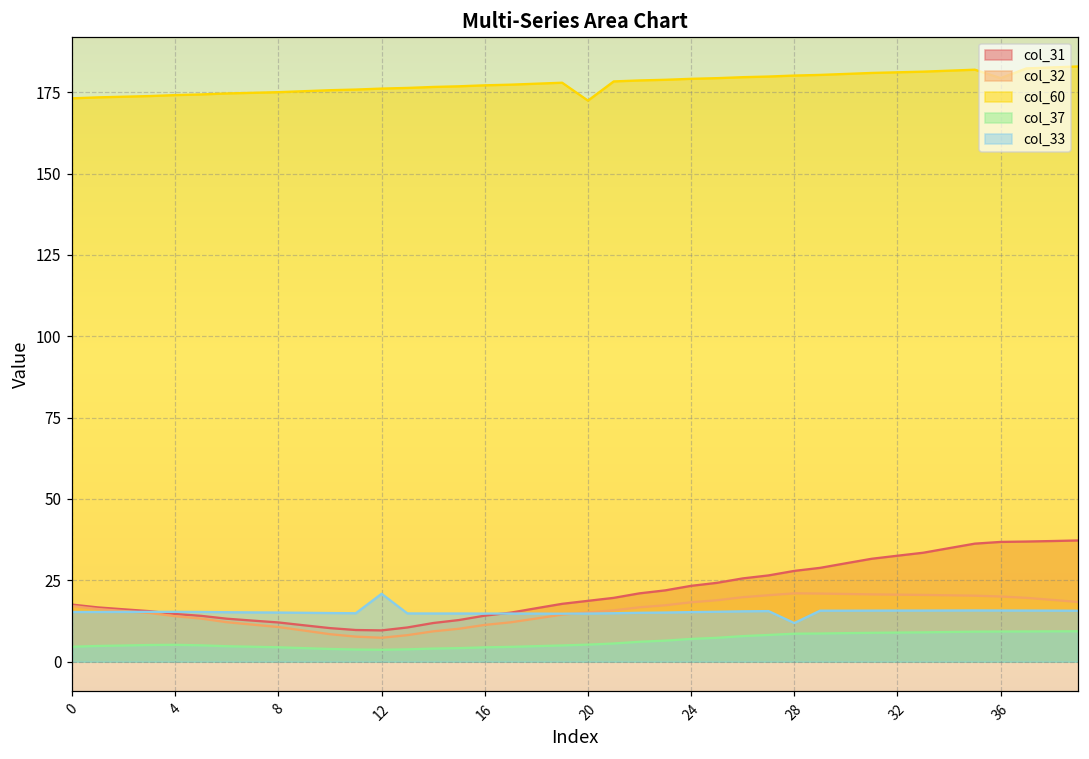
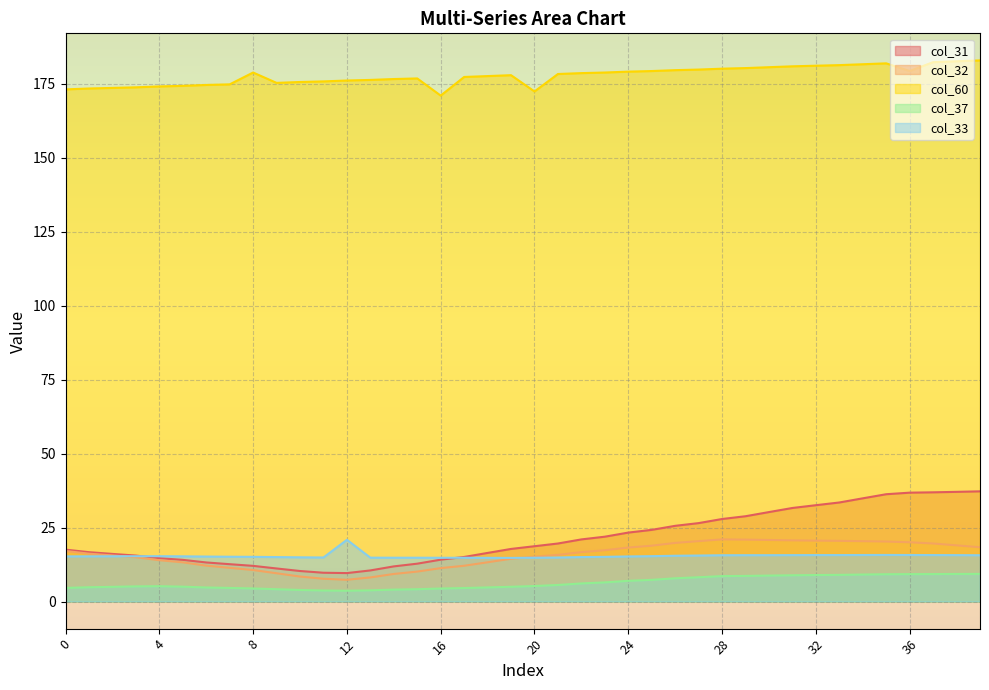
  {
    "col_60": {
      "0": 173,
      "4": 174,
-     "8": 175,
+     "8": 179,
      "12": 176,
-     "16": 177,
+     "16": 171,
      "20": 172,
      "24": 179,
      "28": 180,
      "32": 181
    },
    "col_37": {
      "0": 5,
      "4": 5,
      "8": 4,
      "12": 4,
      "16": 4,
      "20": 5,
      "24": 7,
      "28": 9,
      "32": 9,
      "36": 9
    },
    "col_33": {
      "0": 15,
      "8": 15,
      "12": 21,
      "24": 15,
-     "28": 12,
+     "28": 16,
      "32": 16,
      "36": 16
    }
  }
